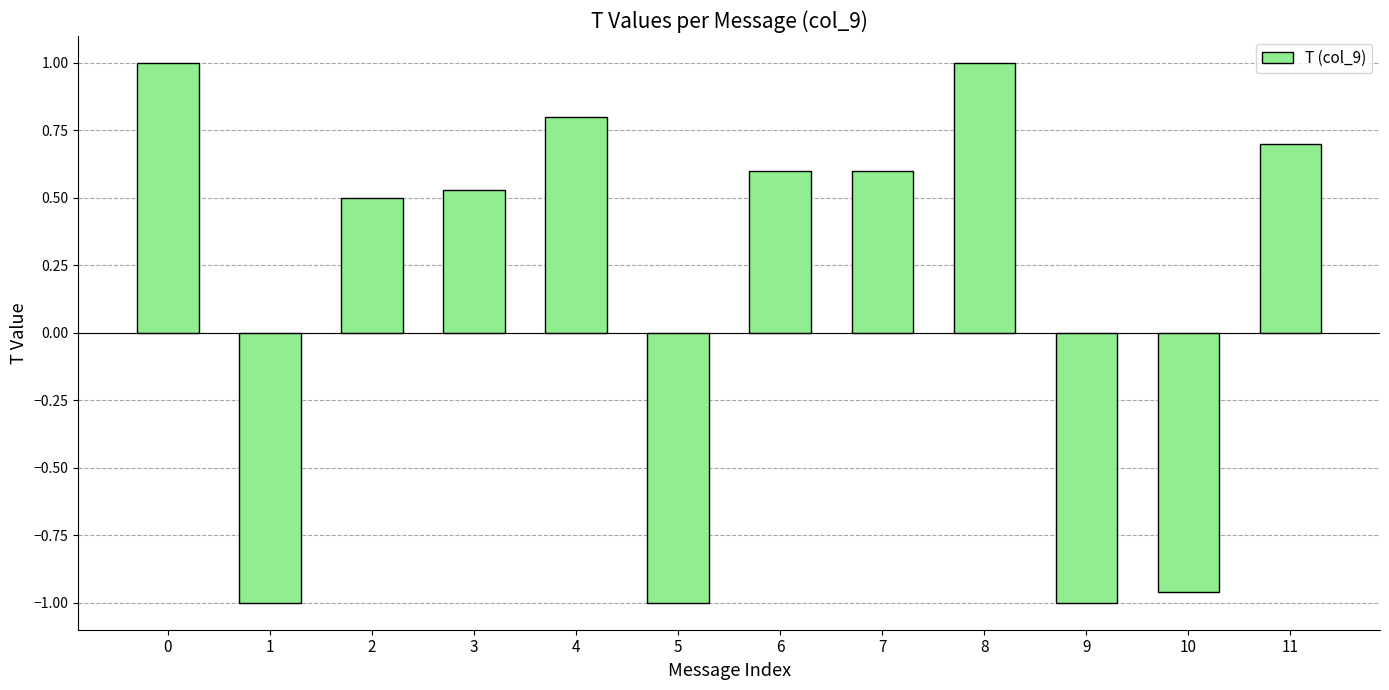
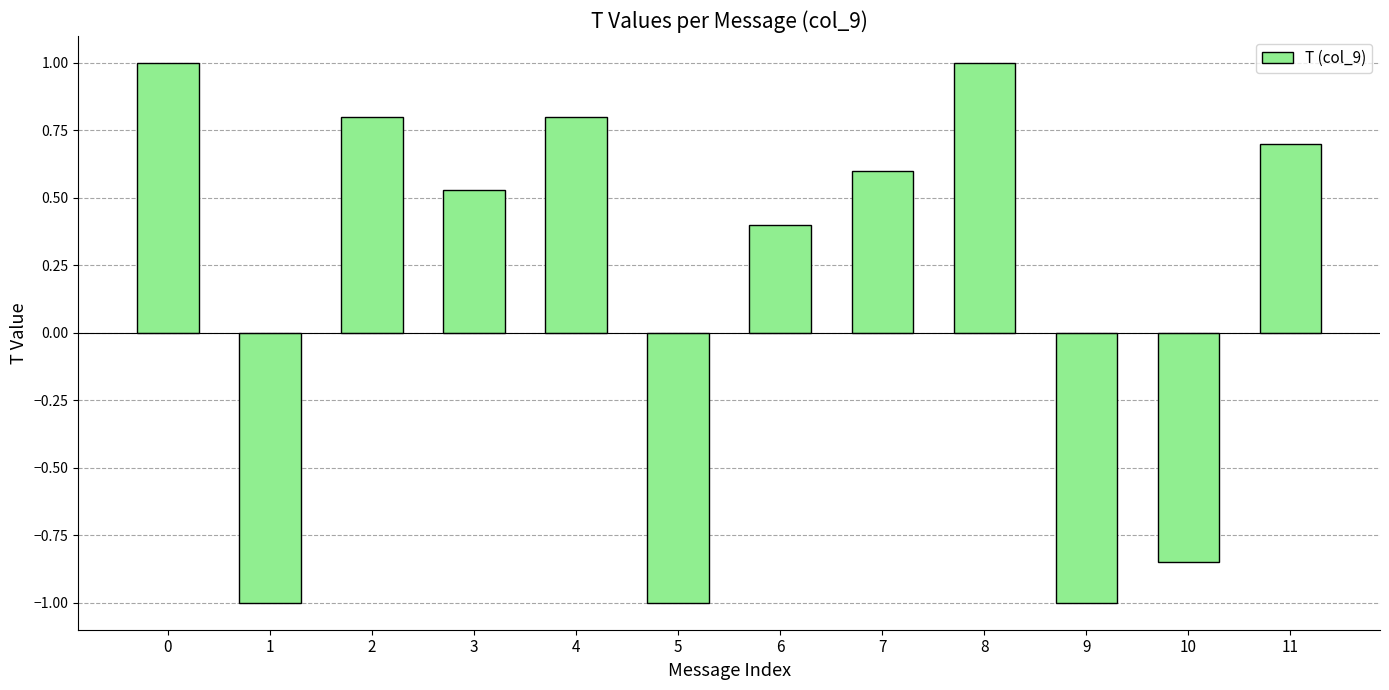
  {
    "0": 1.00,
    "1": -1.00,
-   "2": 0.5,
+   "2": 0.8,
    "3": 0.53,
    "4": 0.80,
    "5": -1.00,
-   "6": 0.6,
+   "6": 0.4,
    "7": 0.60,
    "8": 1.00,
    "9": -1.00,
-   "10": -0.96,
+   "10": -0.85,
    "11": 0.70
  }
